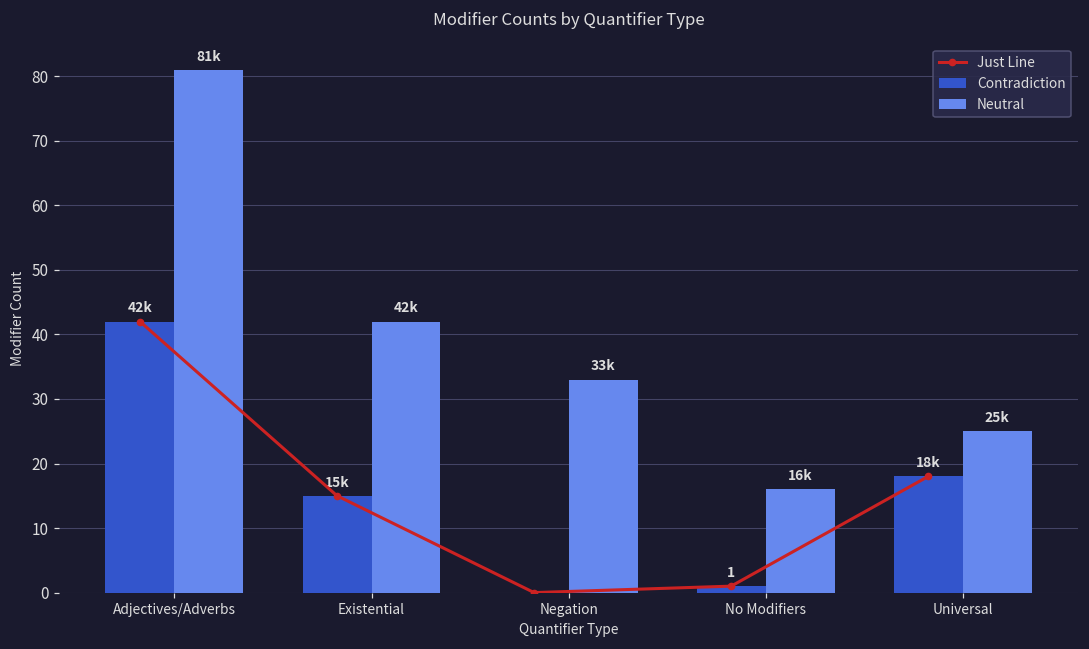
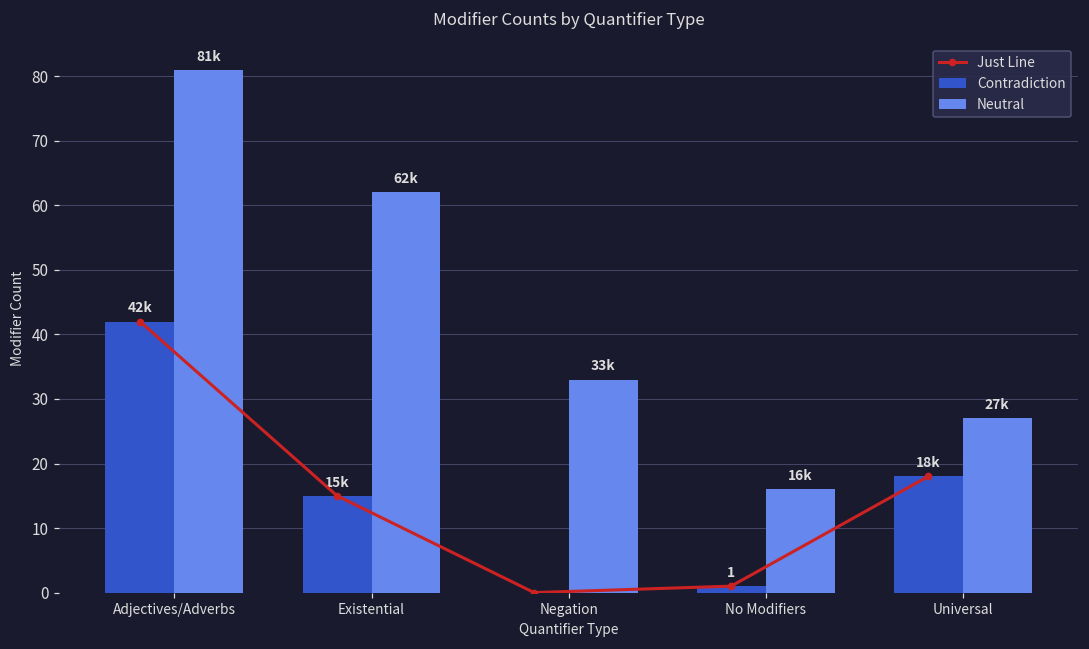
  {
    "Contradiction": {
      "Adjectives/Adverbs": "42k",
      "Existential": "15k",
      "No Modifiers": "1",
      "Universal": "18k"
    },
    "Neutral": {
      "Adjectives/Adverbs": "81k",
-     "Existential": "42k",
+     "Existential": "62k",
      "Negation": "33k",
      "No Modifiers": "16k",
-     "Universal": "25k"
+     "Universal": "27k"
    }
  }
